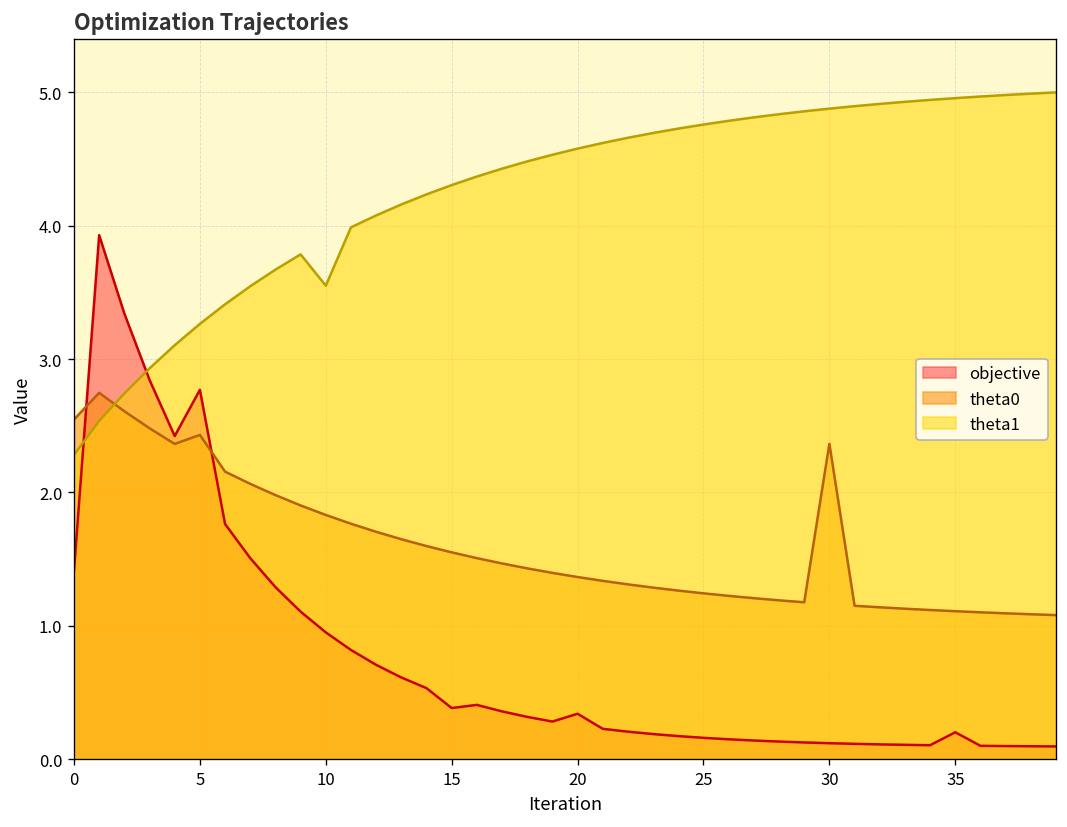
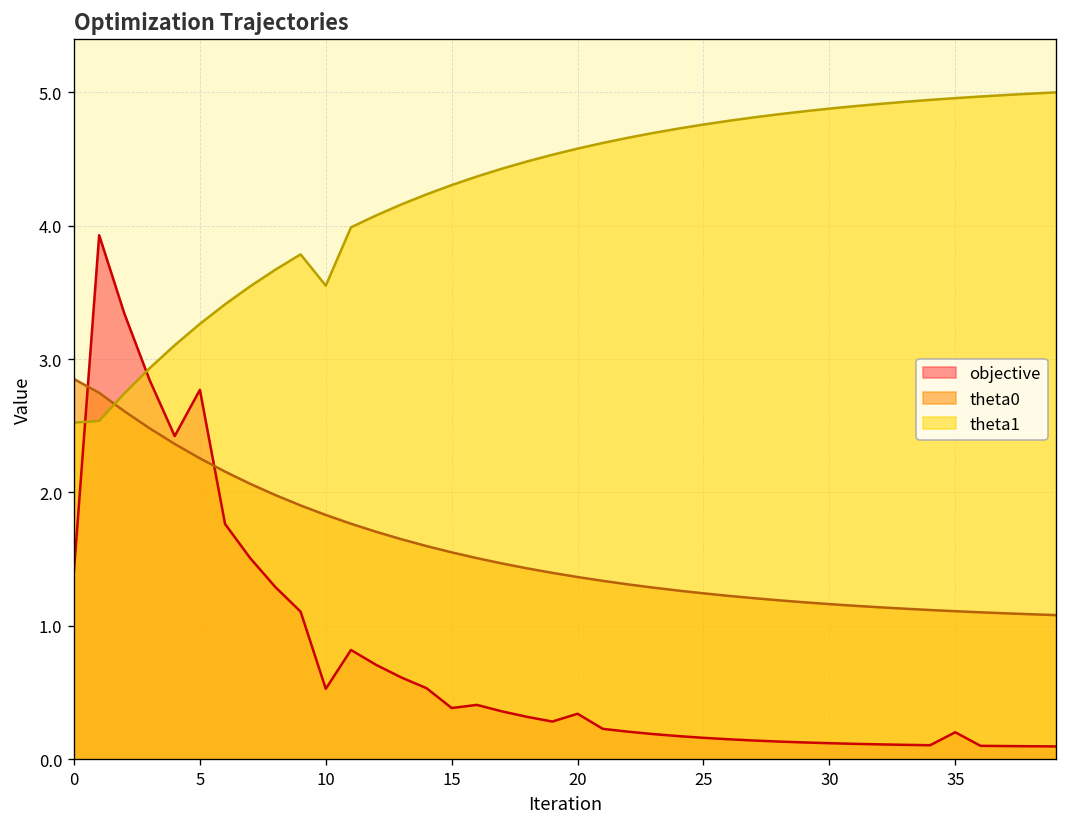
  {
    "objective": {
      "0": 1.41,
      "5": 2.77,
-     "10": 0.95,
+     "10": 0.53,
      "15": 0.39,
      "20": 0.34,
      "25": 0.16,
      "30": 0.12,
      "35": 0.20
    },
    "theta0": {
-     "0": 2.55,
-     "5": 2.43,
+     "0": 2.85,
+     "5": 2.26,
      "10": 1.83,
      "15": 1.55,
      "20": 1.37,
      "25": 1.24,
-     "30": 2.36,
+     "30": 1.16,
      "35": 1.11
    },
    "theta1": {
-     "0": 2.28,
+     "0": 2.52,
      "5": 3.26,
      "10": 3.55,
      "15": 4.30,
      "20": 4.58,
      "25": 4.76,
      "30": 4.88,
      "35": 4.95
    }
  }
